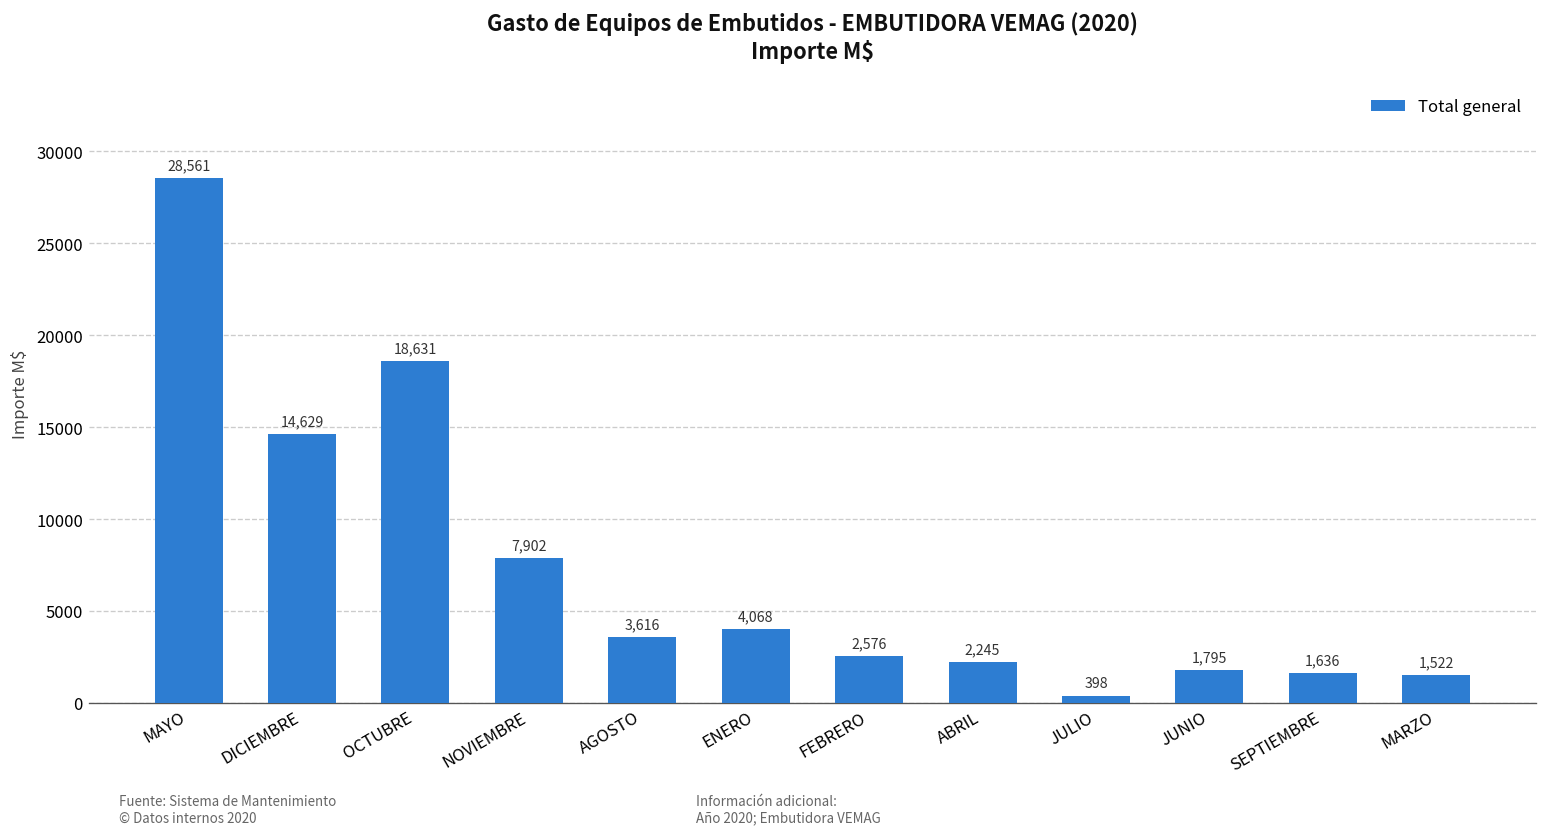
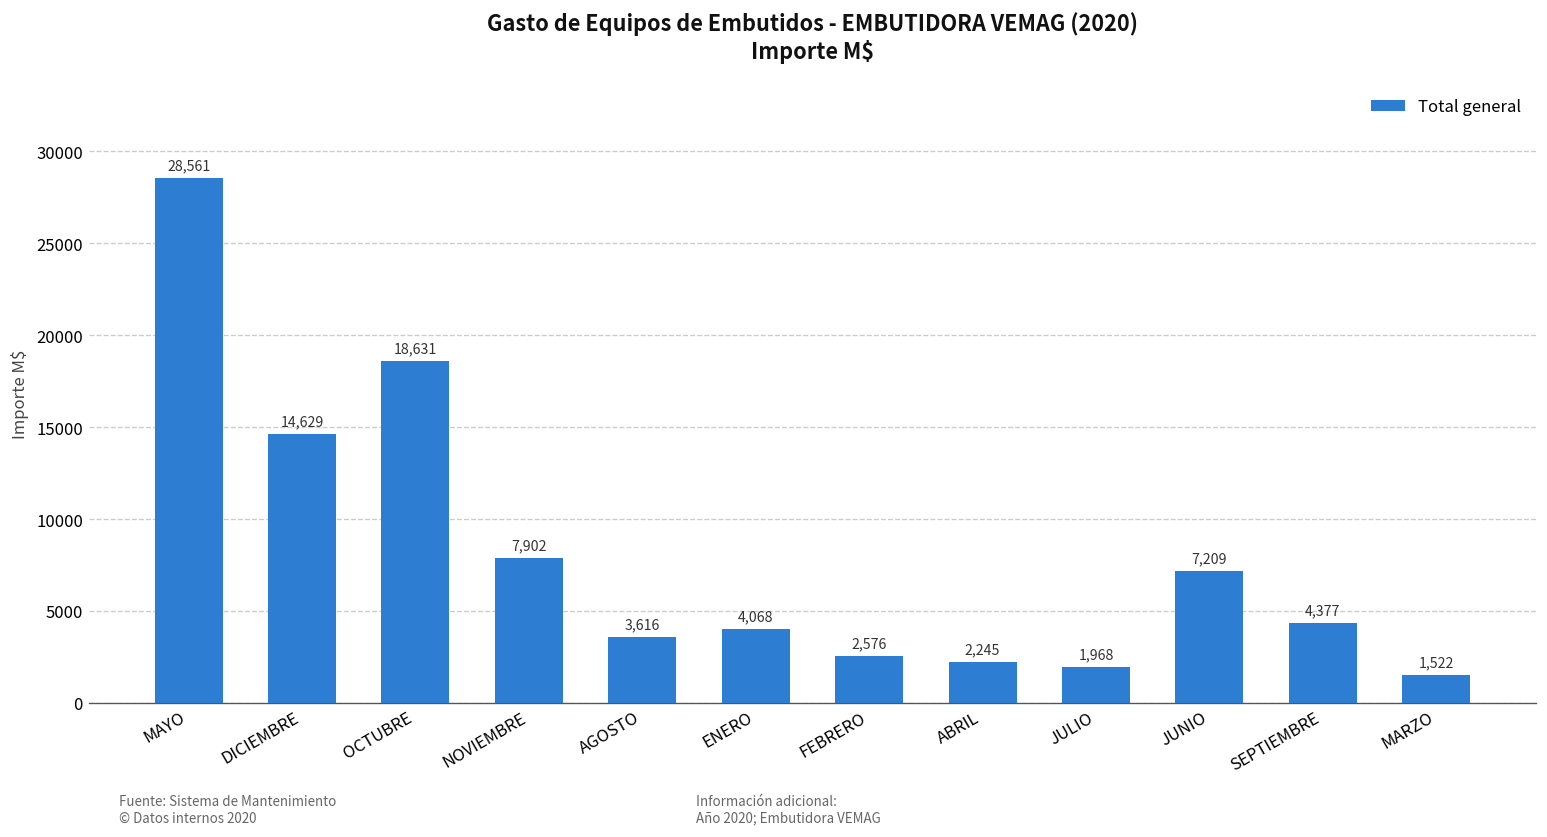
  {
    "MAYO": "28,561",
    "DICIEMBRE": "14,629",
    "OCTUBRE": "18,631",
    "NOVIEMBRE": "7,902",
    "AGOSTO": "3,616",
    "ENERO": "4,068",
    "FEBRERO": "2,576",
    "ABRIL": "2,245",
-   "JULIO": "398",
-   "JUNIO": "1,795",
-   "SEPTIEMBRE": "1,636",
+   "JULIO": "1,968",
+   "JUNIO": "7,209",
+   "SEPTIEMBRE": "4,377",
    "MARZO": "1,522"
  }
